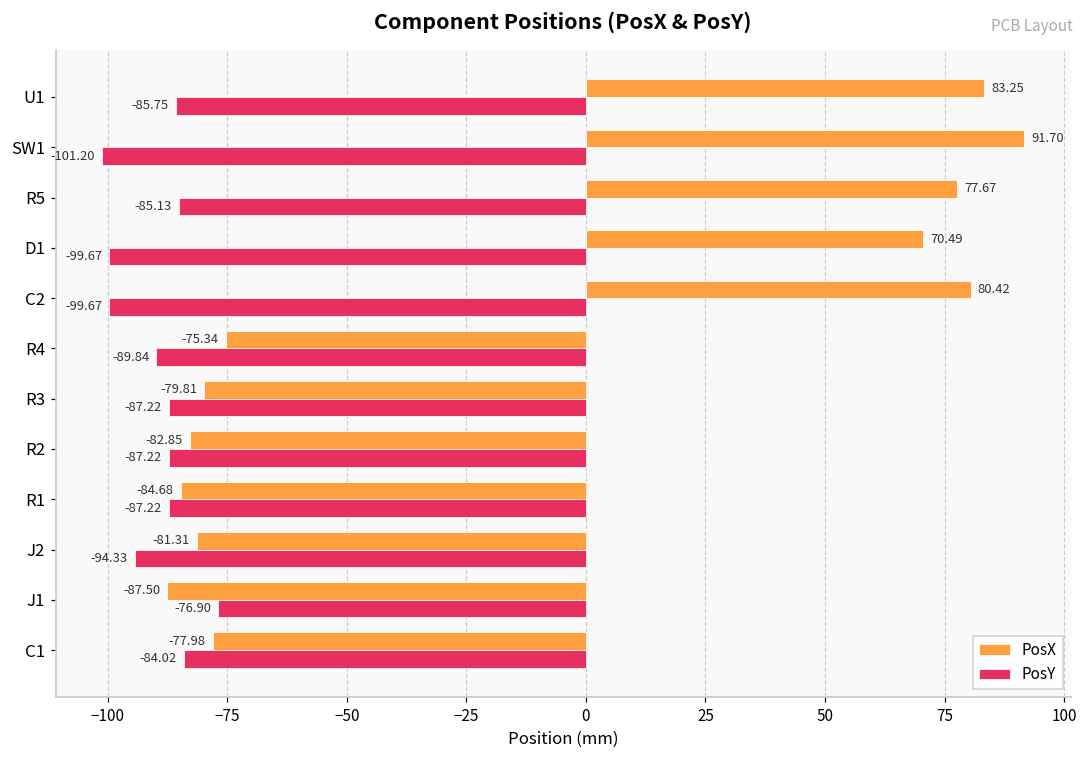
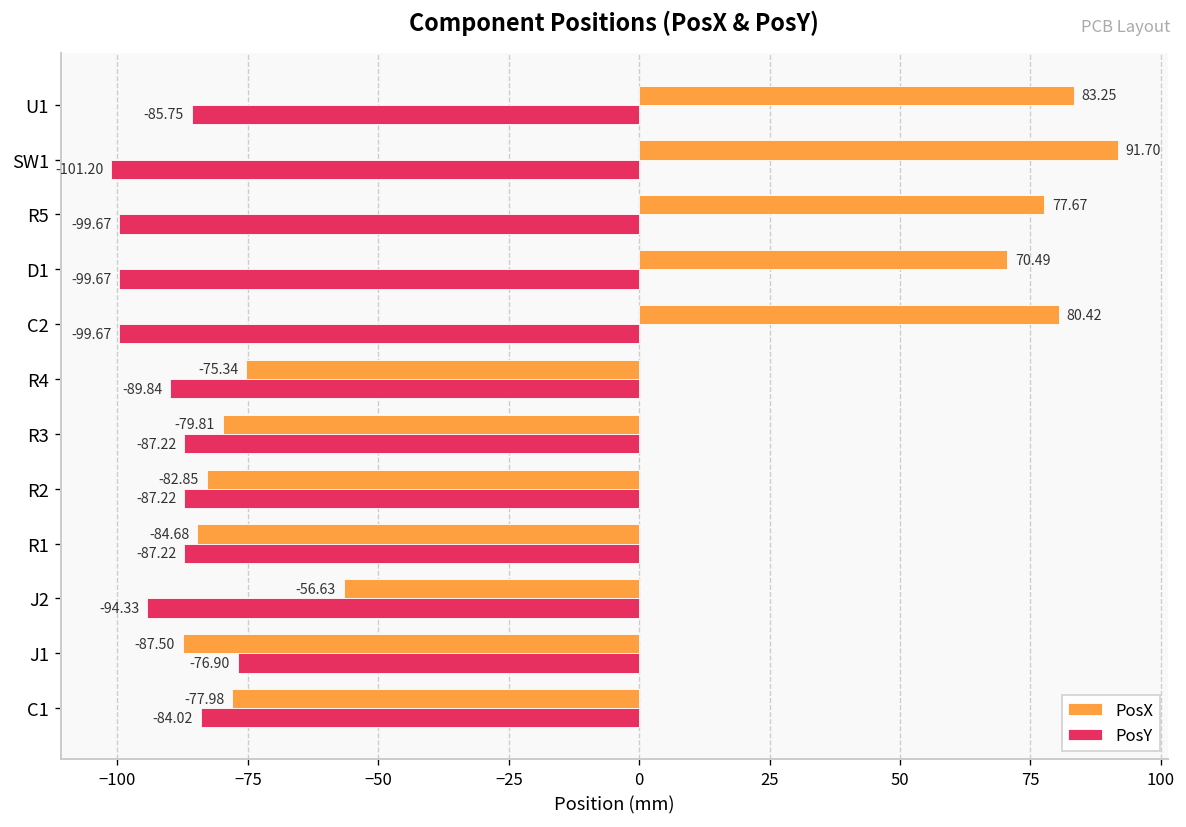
  {
    "PosX": {
      "U1": 83.25,
      "SW1": 91.70,
      "R5": 77.67,
      "D1": 70.49,
      "C2": 80.42,
      "R4": -75.34,
      "R3": -79.81,
      "R2": -82.85,
      "R1": -84.68,
-     "J2": -81.31,
+     "J2": -56.63,
      "J1": -87.50,
      "C1": -77.98
    },
    "PosY": {
      "U1": -85.75,
      "SW1": -101.20,
-     "R5": -85.13,
+     "R5": -99.67,
      "D1": -99.67,
      "C2": -99.67,
      "R4": -89.84,
      "R3": -87.22,
      "R2": -87.22,
      "R1": -87.22,
      "J2": -94.33,
      "J1": -76.90,
      "C1": -84.02
    }
  }
